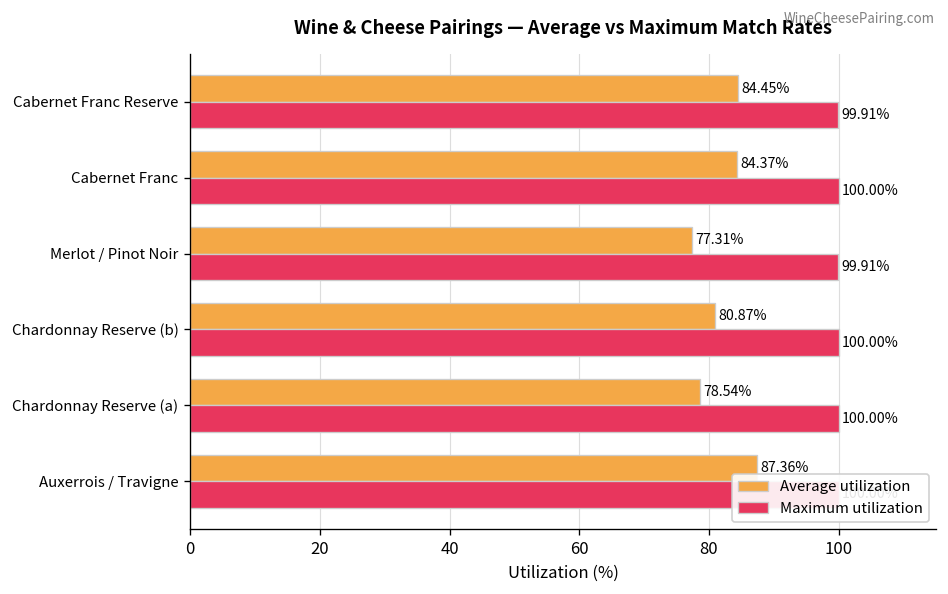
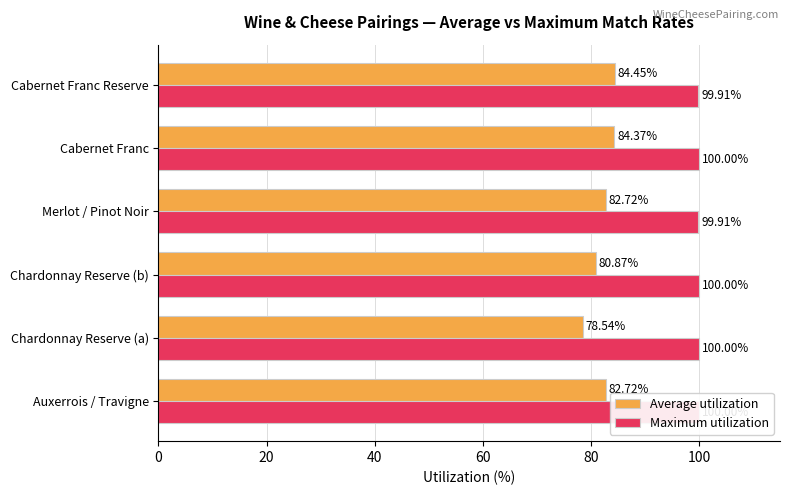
  {
    "Average utilization": {
      "Cabernet Franc Reserve": "84.45%",
      "Cabernet Franc": "84.37%",
-     "Merlot / Pinot Noir": "77.31%",
+     "Merlot / Pinot Noir": "82.72%",
      "Chardonnay Reserve (b)": "80.87%",
      "Chardonnay Reserve (a)": "78.54%",
-     "Auxerrois / Travigne": "87"
+     "Auxerrois / Travigne": "83"
    },
    "Maximum utilization": {
      "Cabernet Franc Reserve": "99.91%",
      "Cabernet Franc": "100.00%",
      "Merlot / Pinot Noir": "99.91%",
      "Chardonnay Reserve (b)": "100.00%",
      "Chardonnay Reserve (a)": "100.00%"
    }
  }
